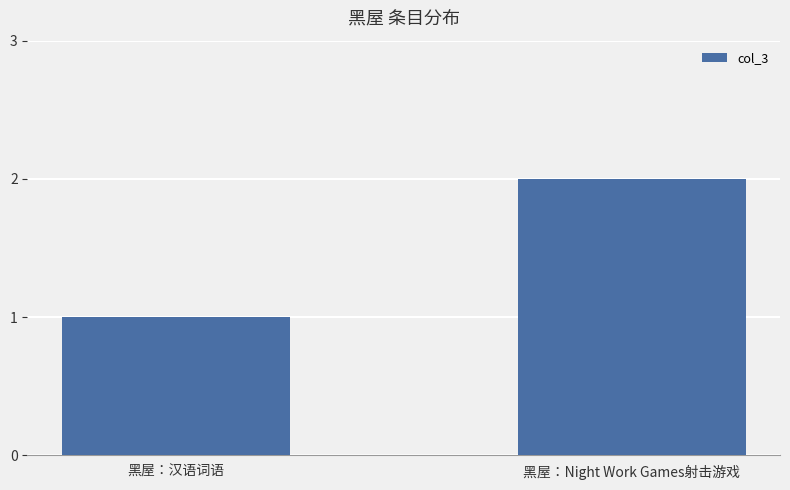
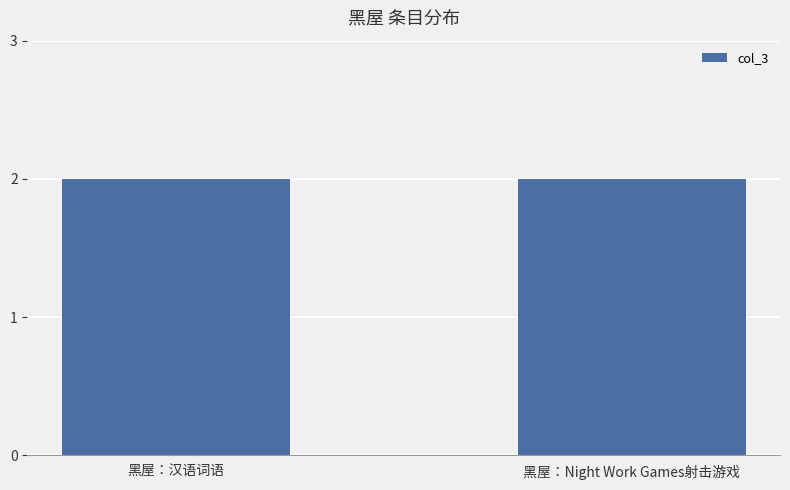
  {
-   "黑屋：汉语词语": 1,
+   "黑屋：汉语词语": 2,
    "黑屋：Night Work Games射击游戏": 2
  }
